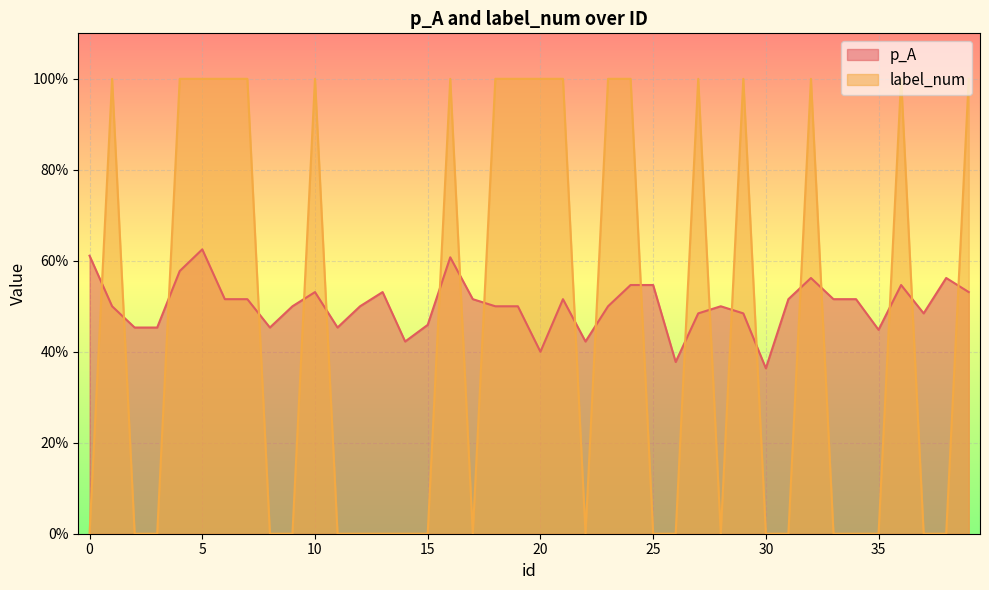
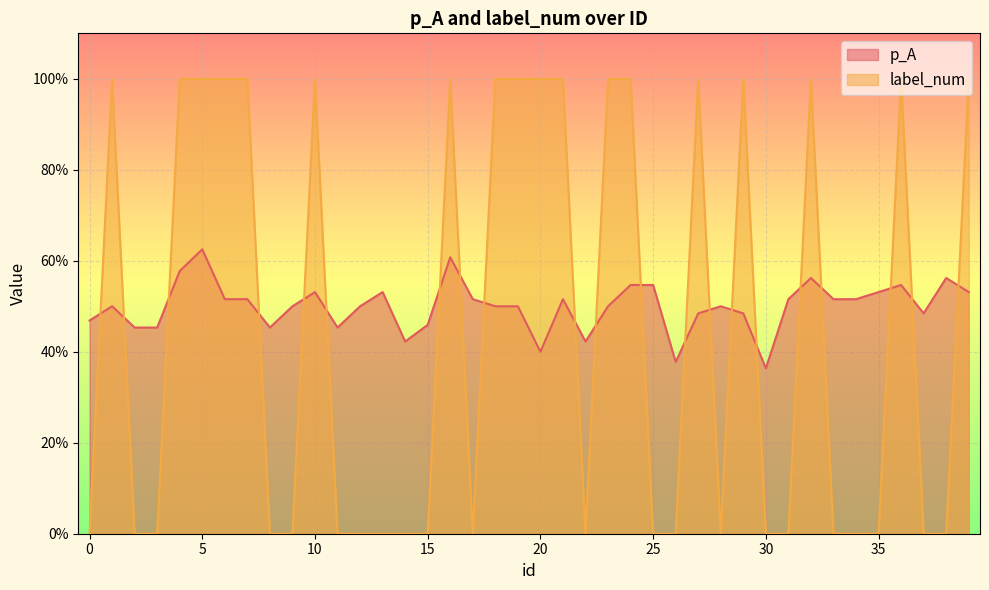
  {
    "p_A": {
-     "0": "61%",
+     "0": "47%",
      "5": "63%",
      "10": "53%",
      "15": "46%",
      "20": "40%",
      "25": "55%",
      "30": "36%",
-     "35": "45%"
+     "35": "53%"
    },
    "label_num": {
      "0": "0%",
      "5": "100%",
      "10": "100%",
      "15": "0%",
      "20": "100%",
      "25": "0%",
      "30": "0%",
      "35": "0%"
    }
  }
